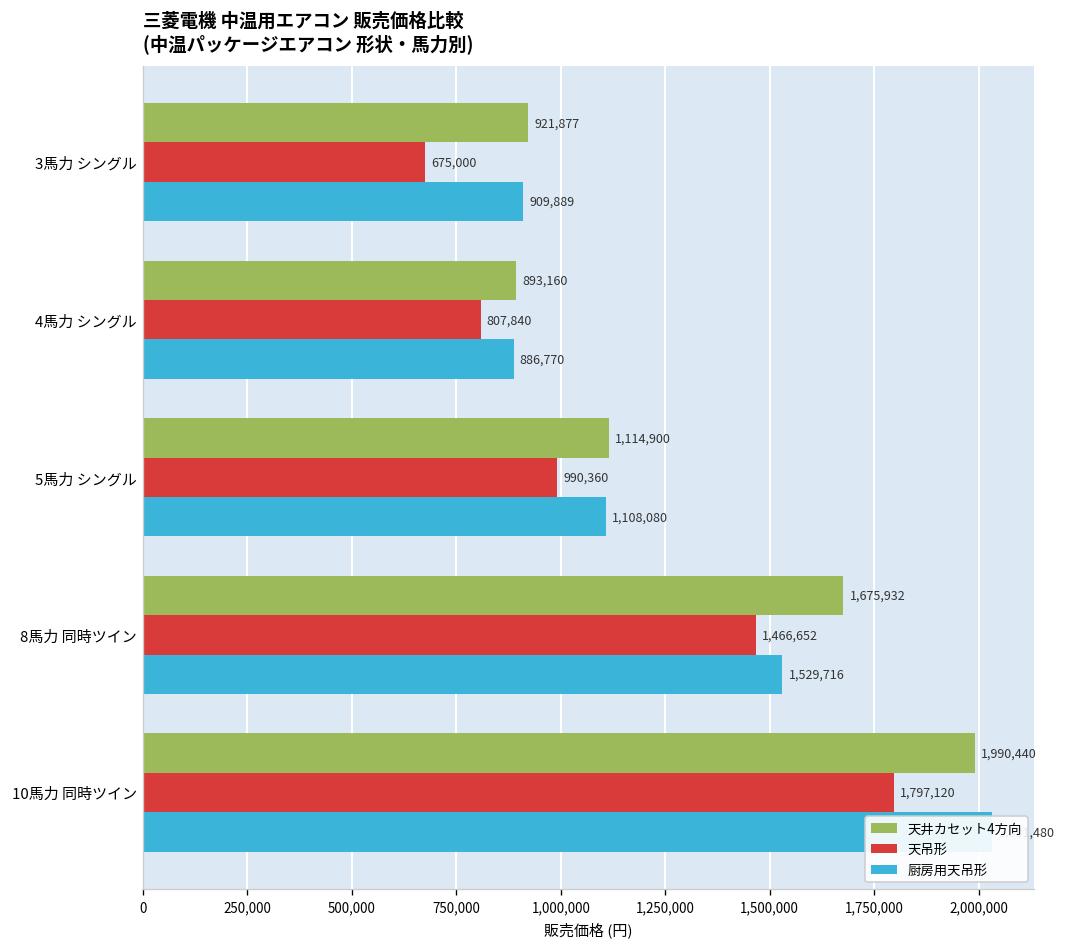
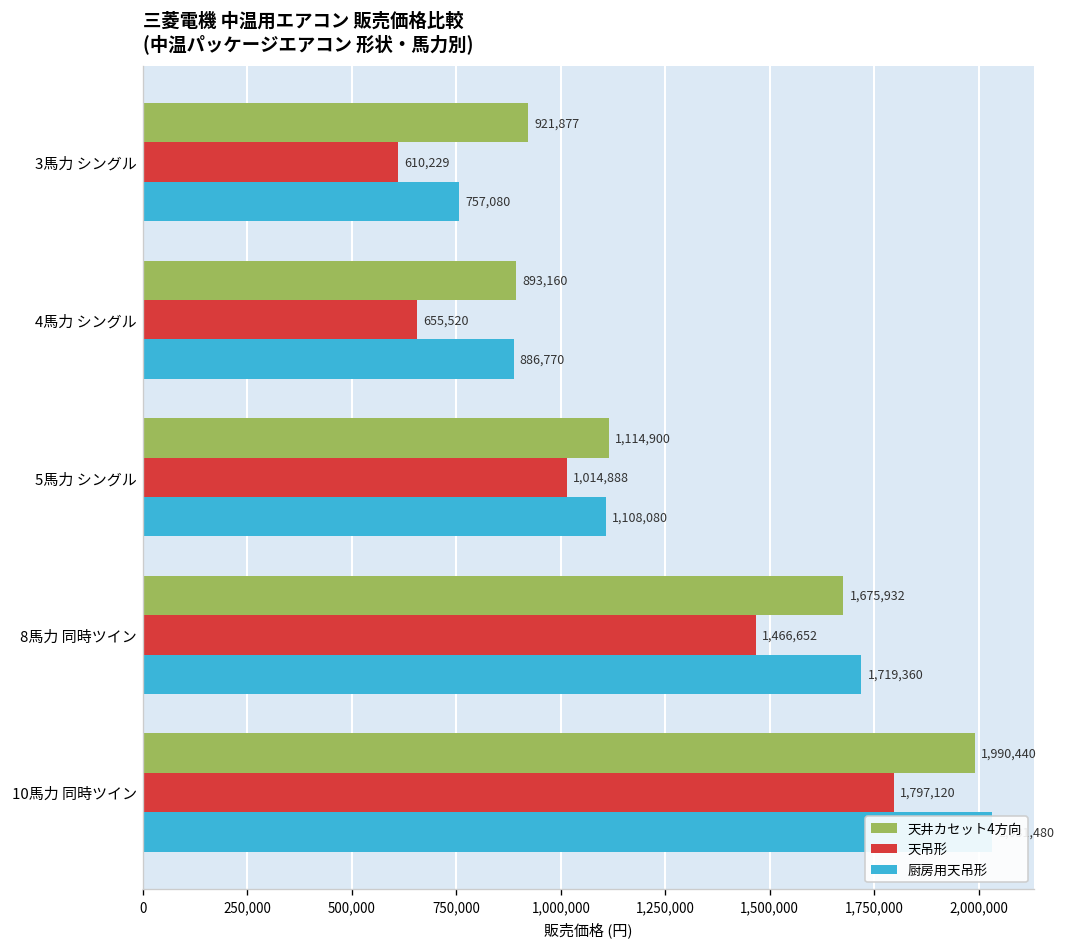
  {
    "天井カセット4方向": {
      "3馬力 シングル": "921,877",
      "4馬力 シングル": "893,160",
      "5馬力 シングル": "1,114,900",
      "8馬力 同時ツイン": "1,675,932",
      "10馬力 同時ツイン": "1,990,440"
    },
    "天吊形": {
-     "3馬力 シングル": "675,000",
-     "4馬力 シングル": "807,840",
-     "5馬力 シングル": "990,360",
+     "3馬力 シングル": "610,229",
+     "4馬力 シングル": "655,520",
+     "5馬力 シングル": "1,014,888",
      "8馬力 同時ツイン": "1,466,652",
      "10馬力 同時ツイン": "1,797,120"
    },
    "厨房用天吊形": {
-     "3馬力 シングル": "909,889",
+     "3馬力 シングル": "757,080",
      "4馬力 シングル": "886,770",
      "5馬力 シングル": "1,108,080",
-     "8馬力 同時ツイン": "1,529,716"
+     "8馬力 同時ツイン": "1,719,360"
    }
  }
